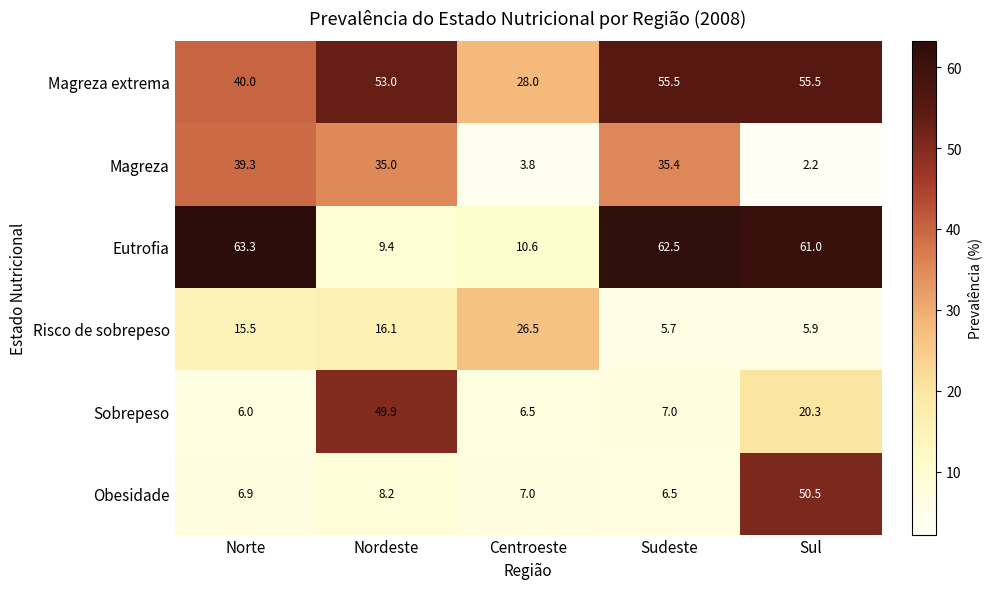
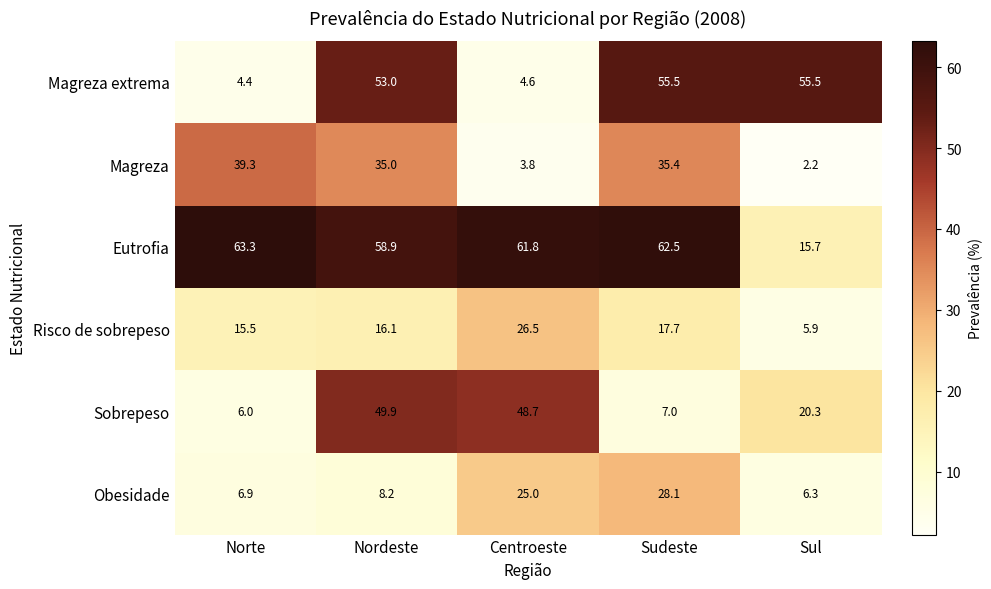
  {
    "Magreza extrema": {
-     "Norte": 40.0,
+     "Norte": 4.4,
      "Nordeste": 53.0,
-     "Centroeste": 28.0,
+     "Centroeste": 4.6,
      "Sudeste": 55.5,
      "Sul": 55.5
    },
    "Magreza": {
      "Norte": 39.3,
      "Nordeste": 35.0,
      "Centroeste": 3.8,
      "Sudeste": 35.4,
      "Sul": 2.2
    },
    "Eutrofia": {
      "Norte": 63.3,
-     "Nordeste": 9.4,
-     "Centroeste": 10.6,
+     "Nordeste": 58.9,
+     "Centroeste": 61.8,
      "Sudeste": 62.5,
-     "Sul": 61.0
+     "Sul": 15.7
    },
    "Risco de sobrepeso": {
      "Norte": 15.5,
      "Nordeste": 16.1,
      "Centroeste": 26.5,
-     "Sudeste": 5.7,
+     "Sudeste": 17.7,
      "Sul": 5.9
    },
    "Sobrepeso": {
      "Norte": 6.0,
      "Nordeste": 49.9,
-     "Centroeste": 6.5,
+     "Centroeste": 48.7,
      "Sudeste": 7.0,
      "Sul": 20.3
    },
    "Obesidade": {
      "Norte": 6.9,
      "Nordeste": 8.2,
-     "Centroeste": 7.0,
-     "Sudeste": 6.5,
-     "Sul": 50.5
+     "Centroeste": 25.0,
+     "Sudeste": 28.1,
+     "Sul": 6.3
    }
  }
